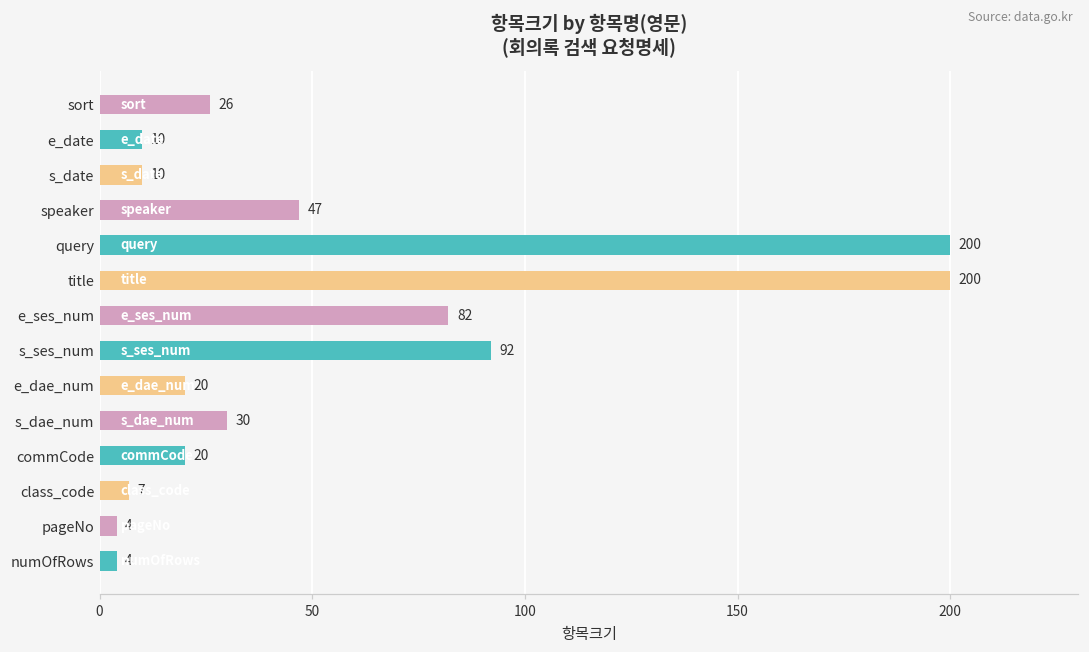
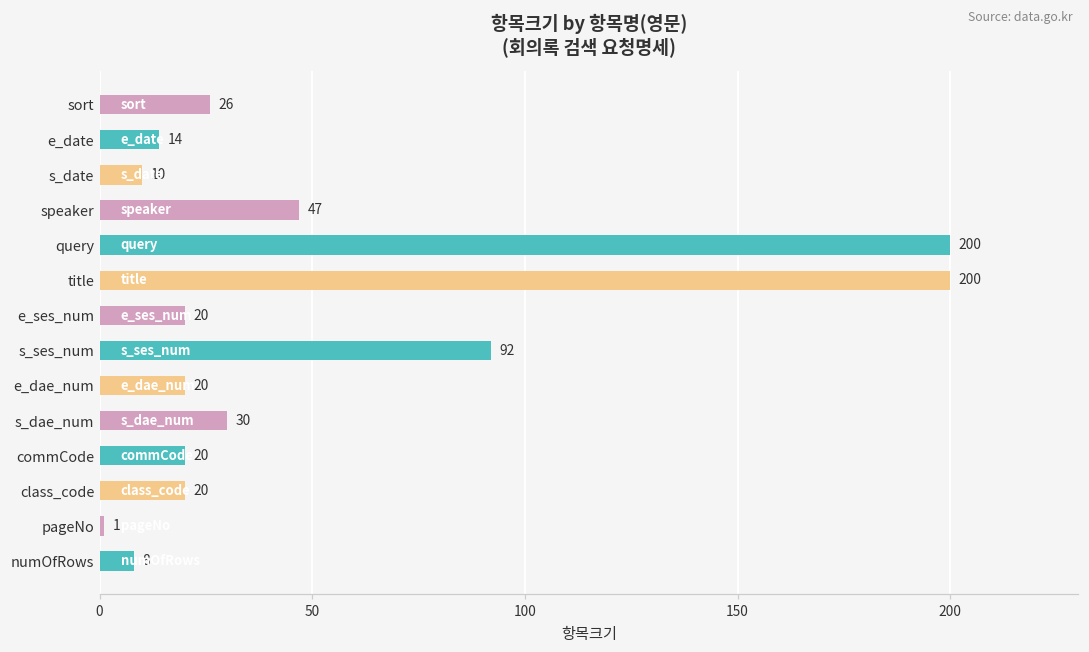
  {
    "sort": 26,
-   "e_date": 10,
+   "e_date": 14,
    "speaker": 47,
    "query": 200,
    "title": 200,
-   "e_ses_num": 82,
+   "e_ses_num": 20,
    "s_ses_num": 92,
    "e_dae_num": 20,
    "s_dae_num": 30,
    "commCode": 20,
-   "class_code": 7,
-   "pageNo": 4,
-   "numOfRows": 4
+   "class_code": 20,
+   "pageNo": 1,
+   "numOfRows": 8
  }
